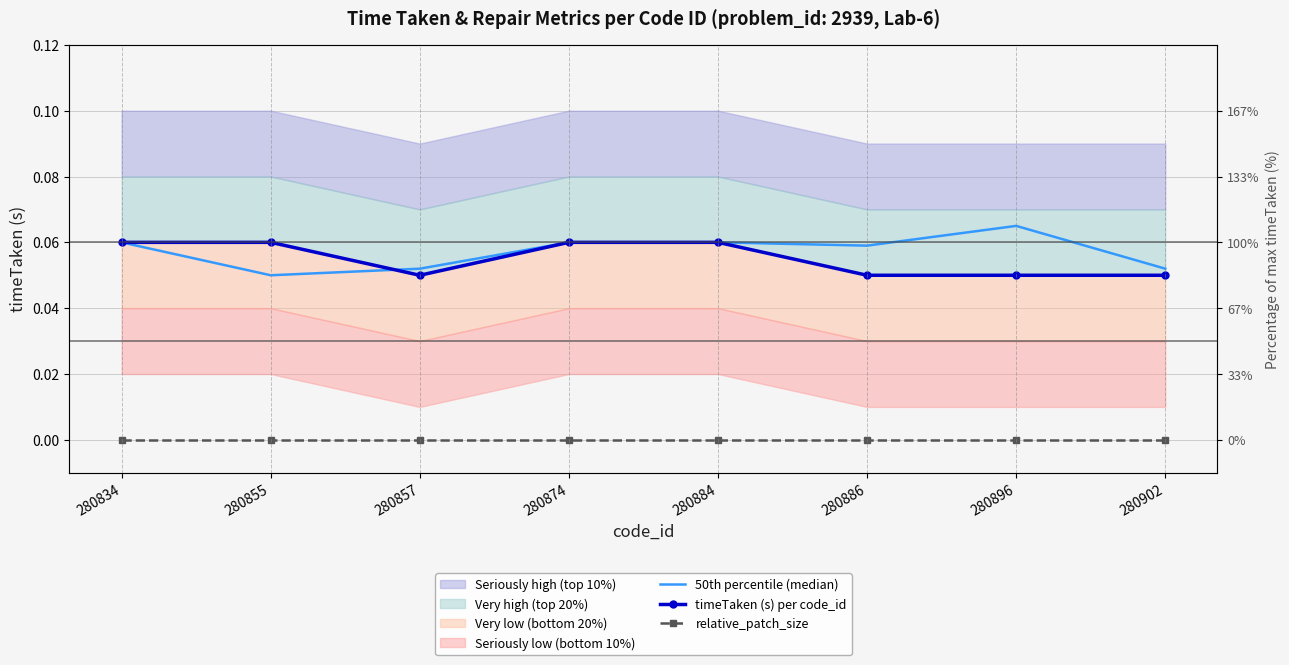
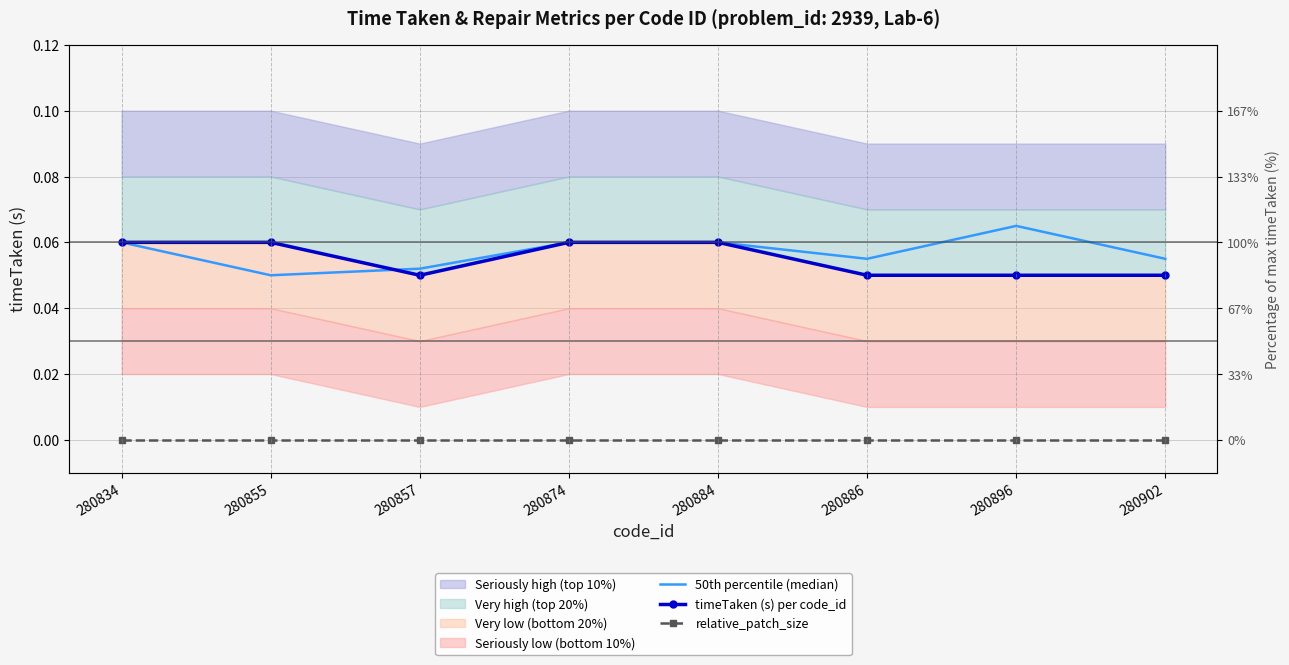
  {
    "50th percentile (median)": {
      "280855": 0.050,
      "280857": 0.052,
-     "280886": 0.059,
+     "280886": 0.055,
      "280896": 0.065,
-     "280902": 0.052
+     "280902": 0.055
    },
    "relative_patch_size": {
      "280834": 0.000,
      "280855": 0.000,
      "280857": 0.000,
      "280874": 0.000,
      "280884": 0.000,
      "280886": 0.000,
      "280896": 0.000,
      "280902": 0.000
    }
  }
